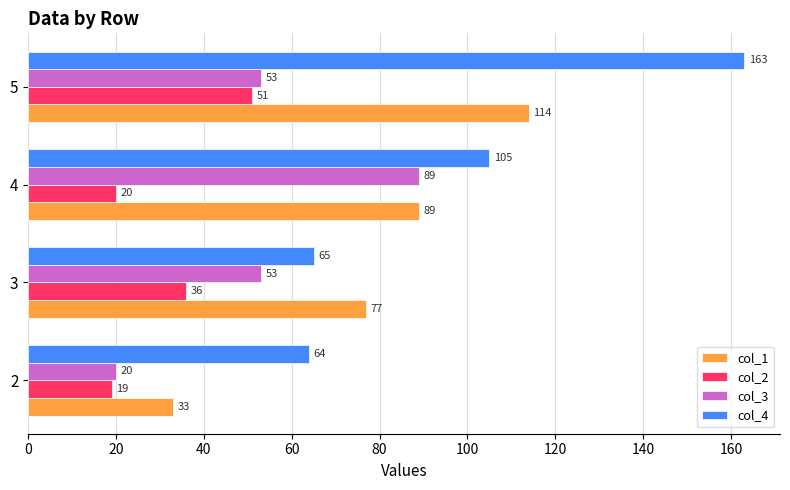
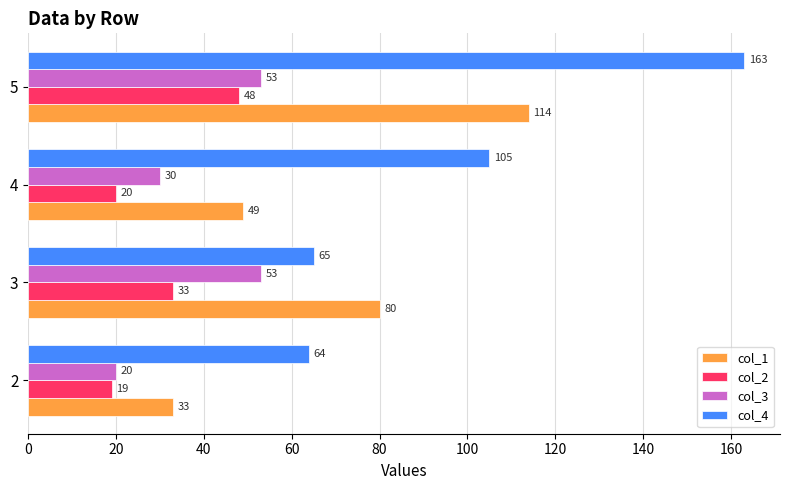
  {
    "col_1": {
      "5": 114,
-     "4": 89,
-     "3": 77,
+     "4": 49,
+     "3": 80,
      "2": 33
    },
    "col_2": {
-     "5": 51,
+     "5": 48,
      "4": 20,
-     "3": 36,
+     "3": 33,
      "2": 19
    },
    "col_3": {
      "5": 53,
-     "4": 89,
+     "4": 30,
      "3": 53,
      "2": 20
    },
    "col_4": {
      "5": 163,
      "4": 105,
      "3": 65,
      "2": 64
    }
  }
